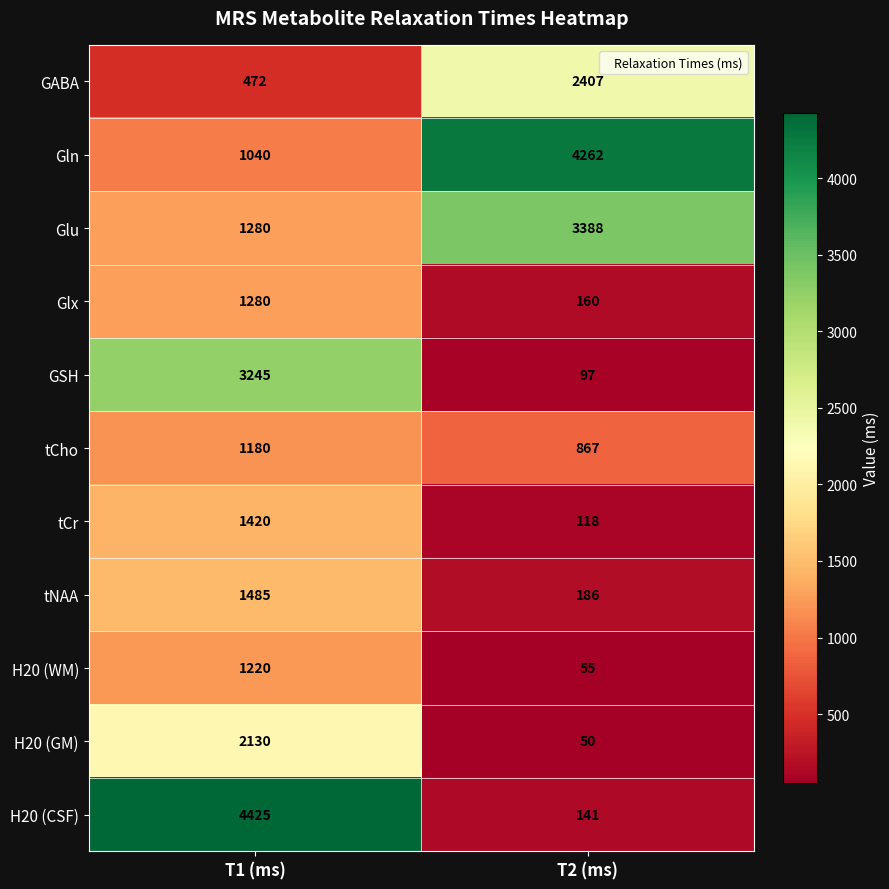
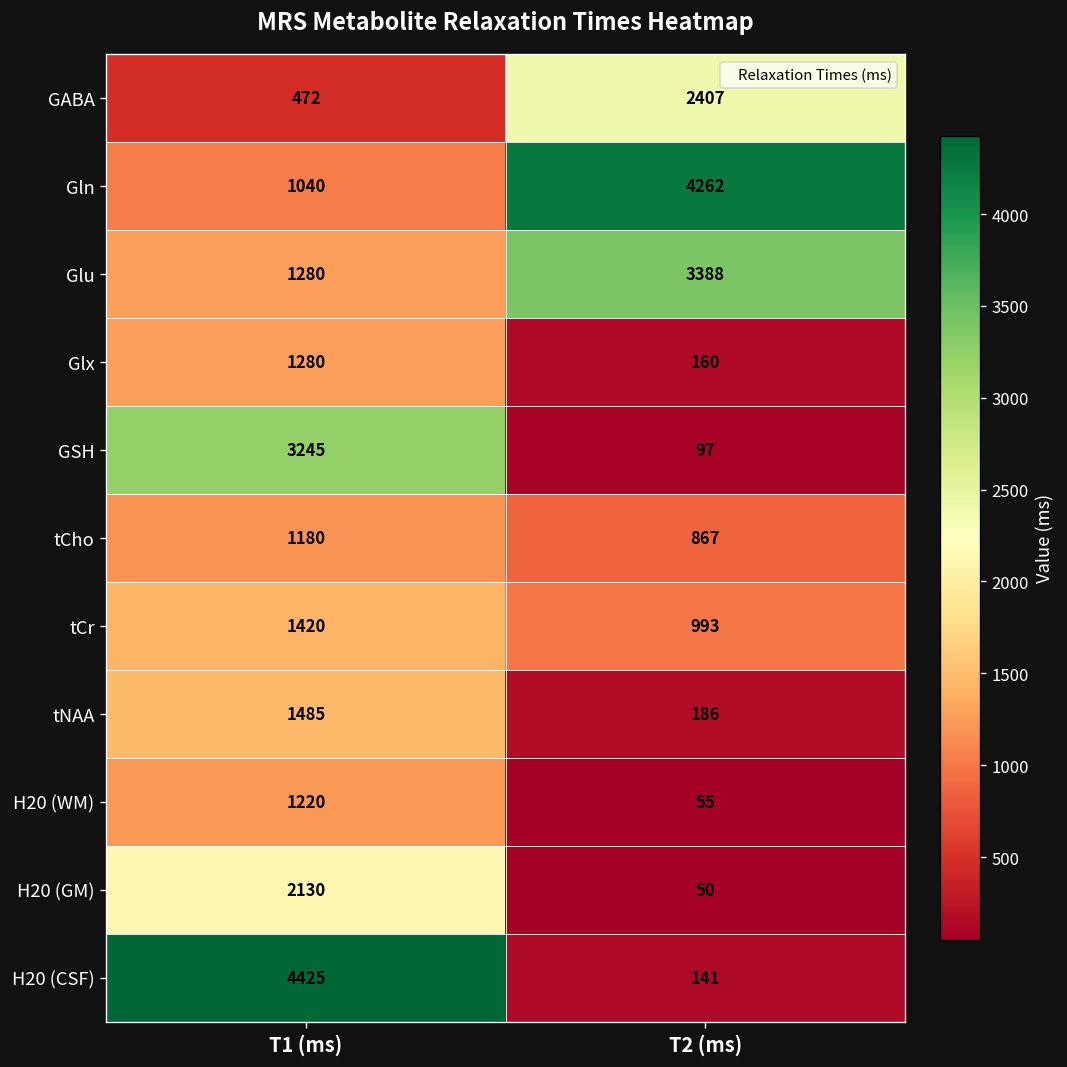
  {
    "GABA": {
      "T1 (ms)": 472,
      "T2 (ms)": 2407
    },
    "Gln": {
      "T1 (ms)": 1040,
      "T2 (ms)": 4262
    },
    "Glu": {
      "T1 (ms)": 1280,
      "T2 (ms)": 3388
    },
    "Glx": {
      "T1 (ms)": 1280,
      "T2 (ms)": 160
    },
    "GSH": {
      "T1 (ms)": 3245,
      "T2 (ms)": 97
    },
    "tCho": {
      "T1 (ms)": 1180,
      "T2 (ms)": 867
    },
    "tCr": {
      "T1 (ms)": 1420,
-     "T2 (ms)": 118
+     "T2 (ms)": 993
    },
    "tNAA": {
      "T1 (ms)": 1485,
      "T2 (ms)": 186
    },
    "H20 (WM)": {
      "T1 (ms)": 1220,
      "T2 (ms)": 55
    },
    "H20 (GM)": {
      "T1 (ms)": 2130,
      "T2 (ms)": 50
    },
    "H20 (CSF)": {
      "T1 (ms)": 4425,
      "T2 (ms)": 141
    }
  }
